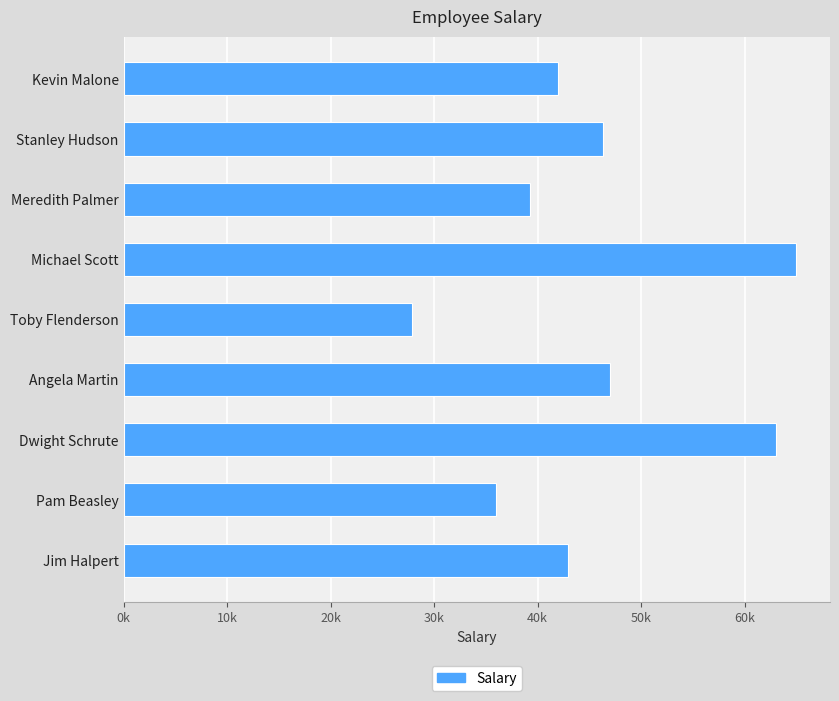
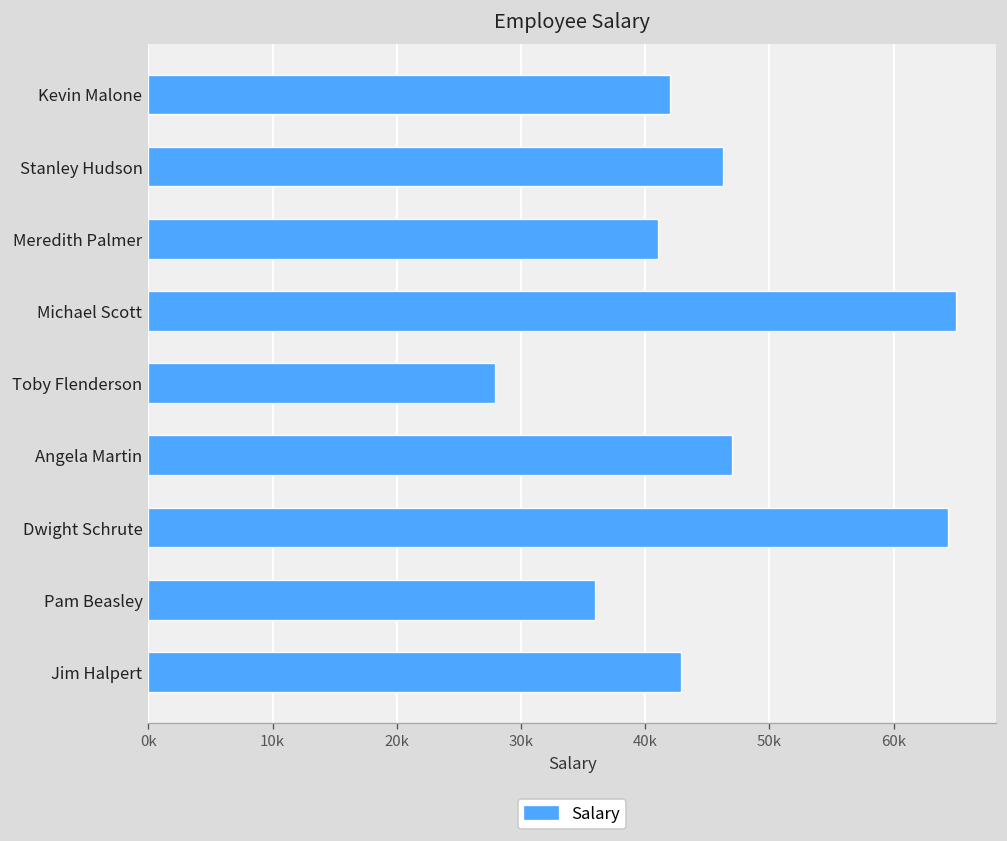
  {
    "Kevin Malone": 42000,
    "Stanley Hudson": 46300,
-   "Meredith Palmer": 39300,
+   "Meredith Palmer": 41000,
    "Michael Scott": 65000,
    "Toby Flenderson": 27900,
    "Angela Martin": 47000,
-   "Dwight Schrute": 63000,
+   "Dwight Schrute": 64400,
    "Pam Beasley": 36000,
    "Jim Halpert": 42900
  }
